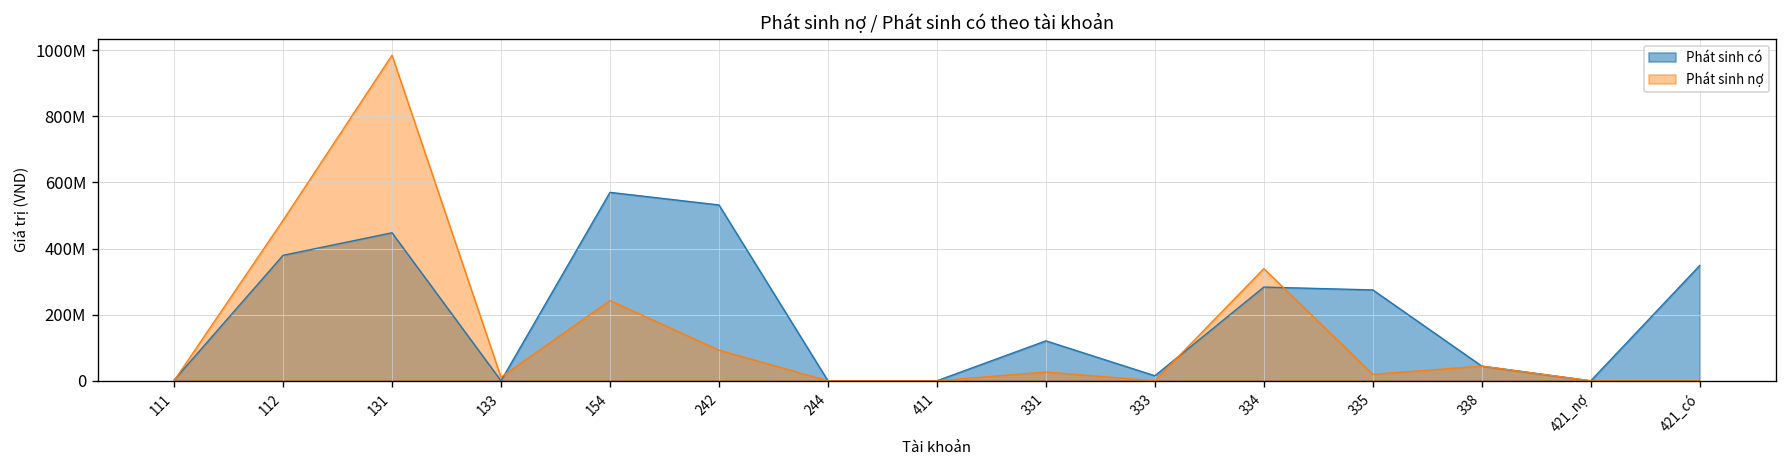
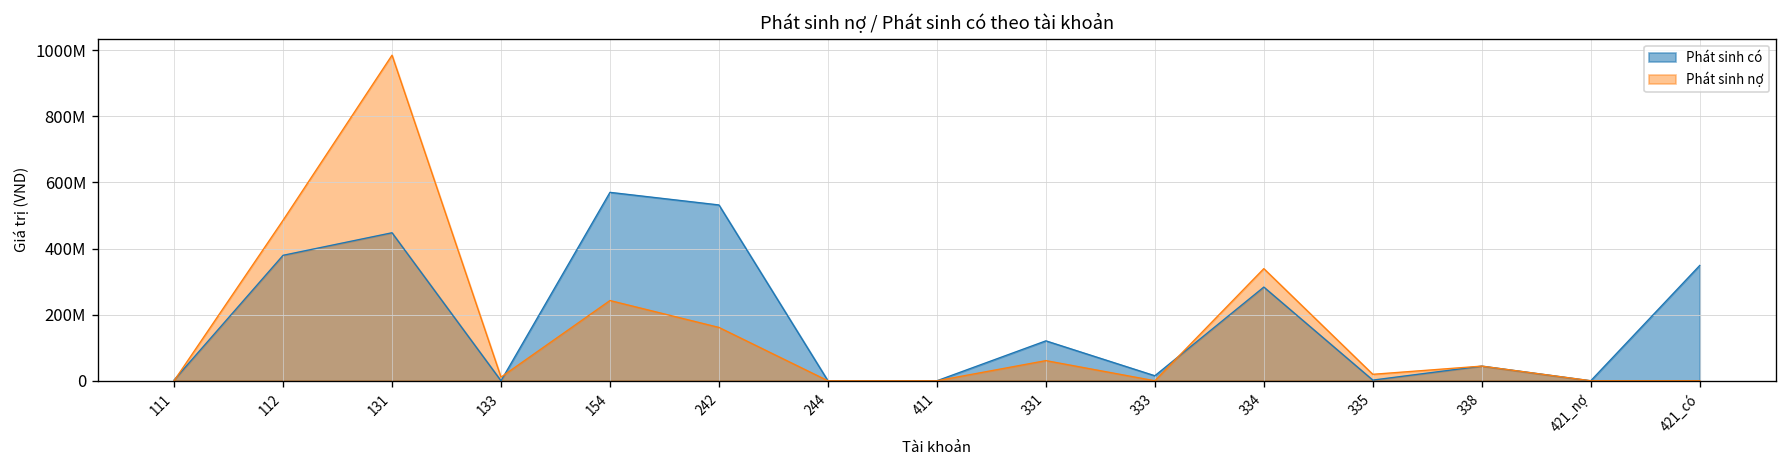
  {
    "Phát sinh có": {
      "112": 380000000,
      "131": 450000000,
      "133": 0,
      "154": 570000000,
      "242": 530000000,
      "331": 120000000,
      "333": 20000000,
      "334": 280000000,
-     "335": 270000000,
+     "335": 0,
      "421_có": 350000000
    },
    "Phát sinh nợ": {
      "112": 490000000,
      "131": 980000000,
      "133": 10000000,
      "154": 240000000,
-     "242": 90000000,
-     "331": 30000000,
+     "242": 160000000,
+     "331": 60000000,
      "333": 0,
      "334": 340000000,
      "335": 20000000,
      "421_có": 0
    }
  }
